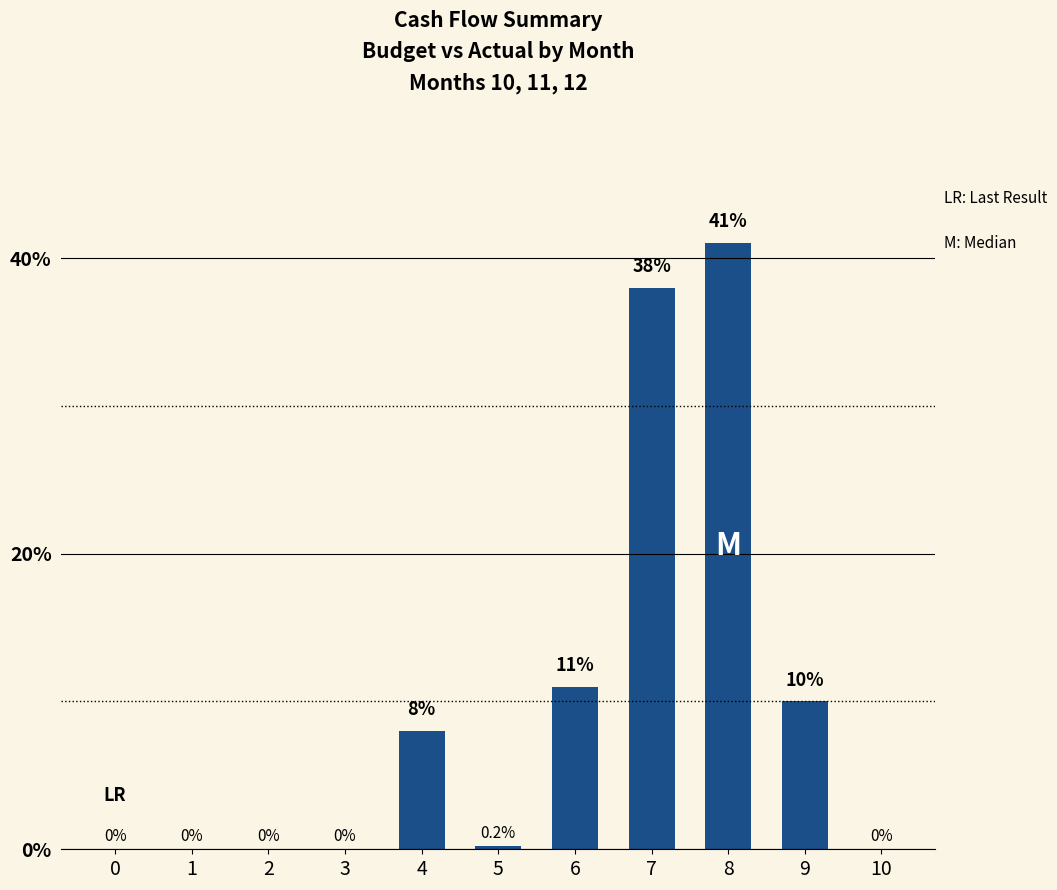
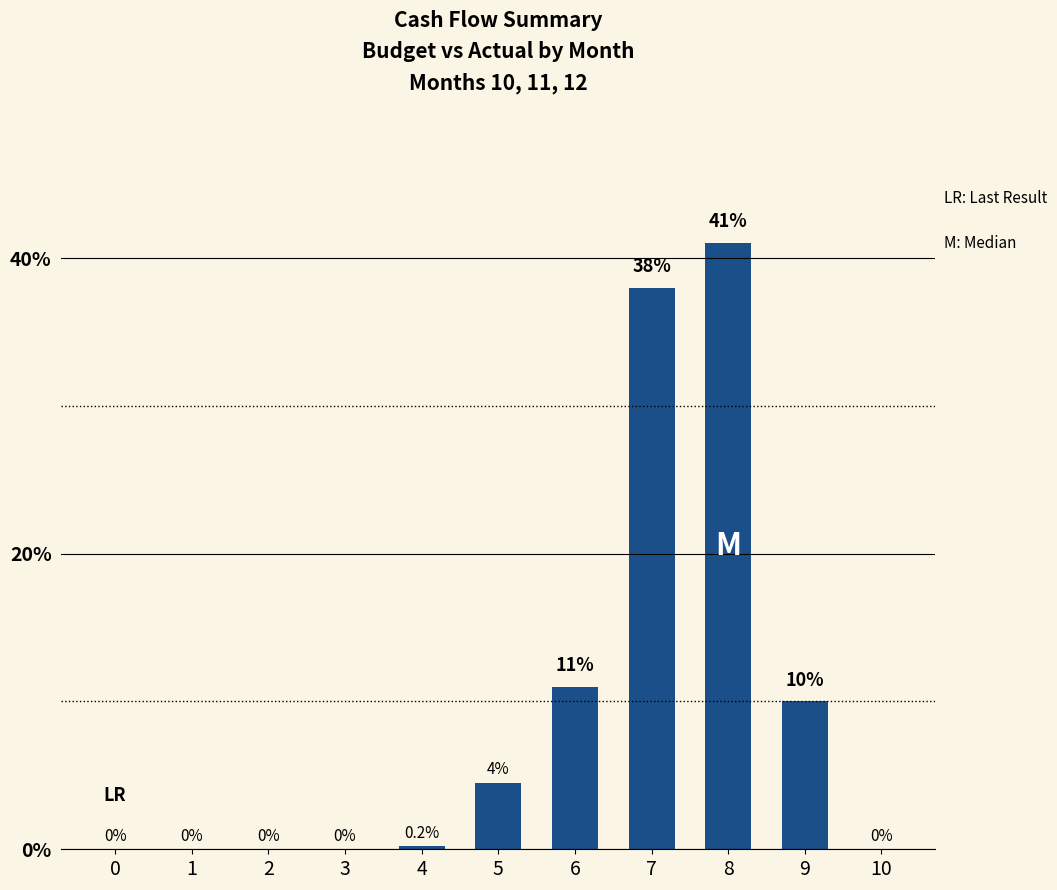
  {
    "0": "0%",
    "1": "0%",
    "2": "0%",
    "3": "0%",
-   "4": "8%",
-   "5": "0.2%",
+   "4": "0.2%",
+   "5": "4%",
    "6": "11%",
    "7": "38%",
    "8": "41%",
    "9": "10%",
    "10": "0%"
  }
